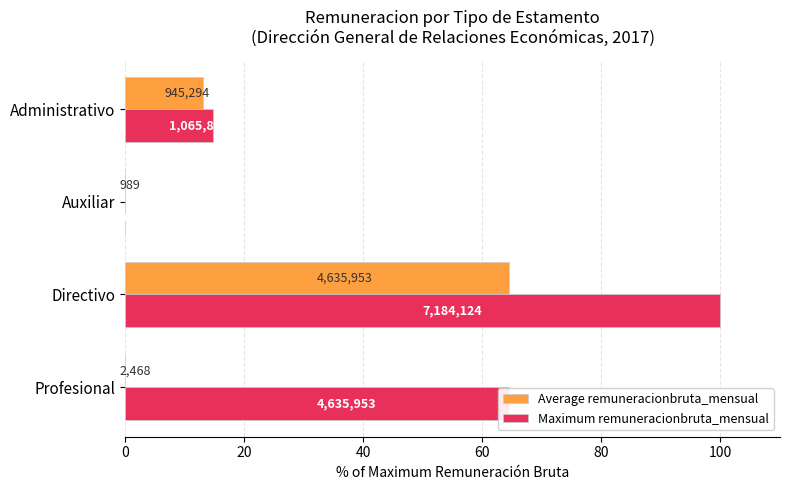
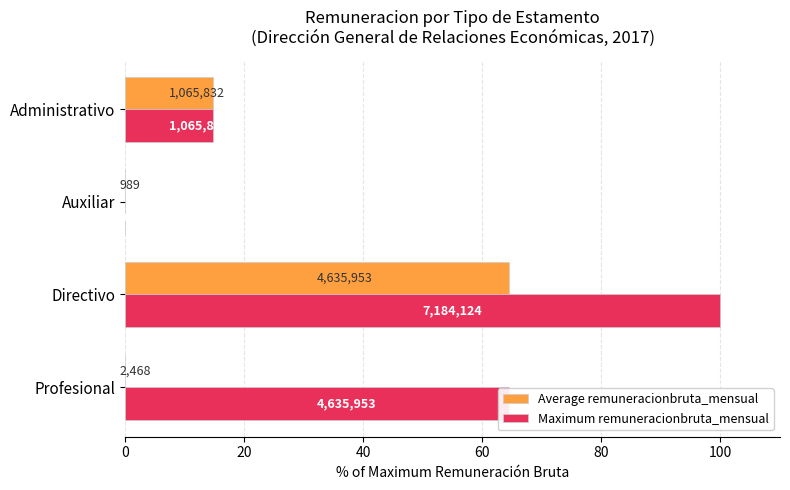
  {
    "Average remuneracionbruta_mensual": {
-     "Administrativo": "945,294"
+     "Administrativo": "1,065,832"
    }
  }
